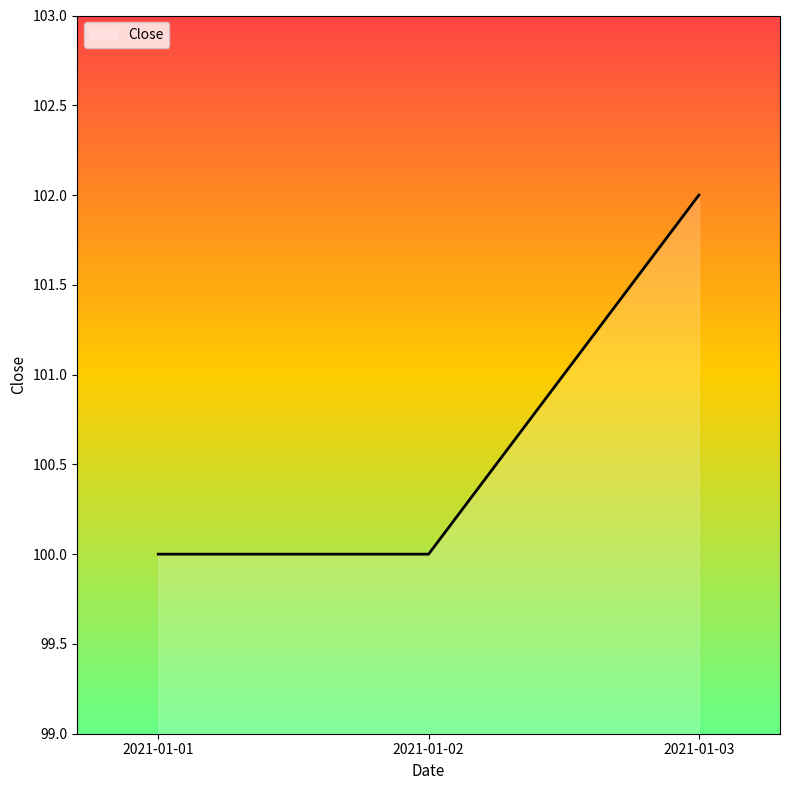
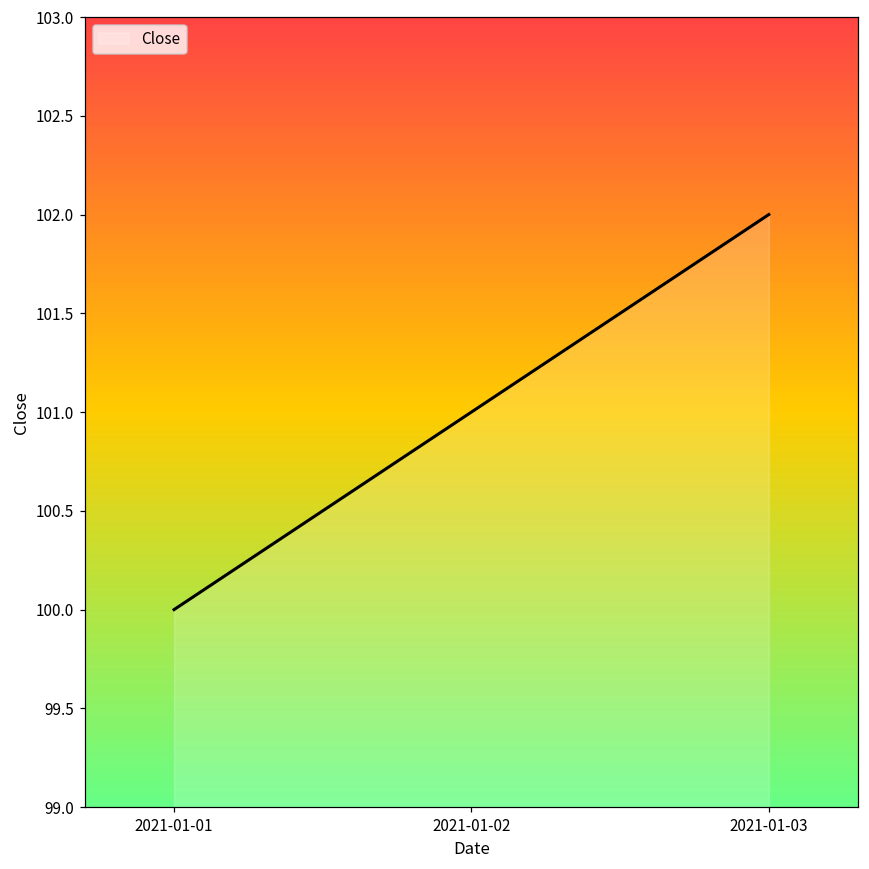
  {
    "2021-01-01": 100,
-   "2021-01-02": 100,
+   "2021-01-02": 101,
    "2021-01-03": 102
  }
